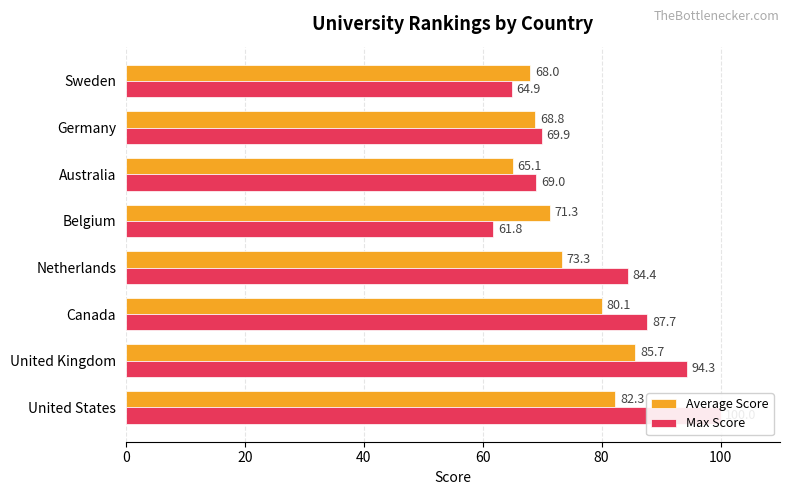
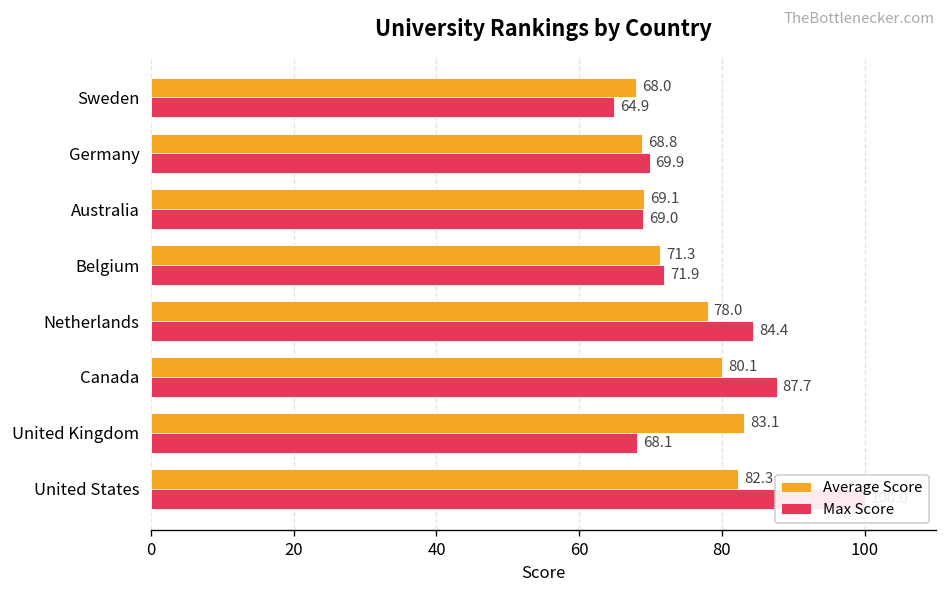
  {
    "Average Score": {
      "Sweden": 68.0,
      "Germany": 68.8,
-     "Australia": 65.1,
+     "Australia": 69.1,
      "Belgium": 71.3,
-     "Netherlands": 73.3,
+     "Netherlands": 78.0,
      "Canada": 80.1,
-     "United Kingdom": 85.7,
+     "United Kingdom": 83.1,
      "United States": 82.3
    },
    "Max Score": {
      "Sweden": 64.9,
      "Germany": 69.9,
      "Australia": 69.0,
-     "Belgium": 61.8,
+     "Belgium": 71.9,
      "Netherlands": 84.4,
      "Canada": 87.7,
-     "United Kingdom": 94.3
+     "United Kingdom": 68.1
    }
  }
